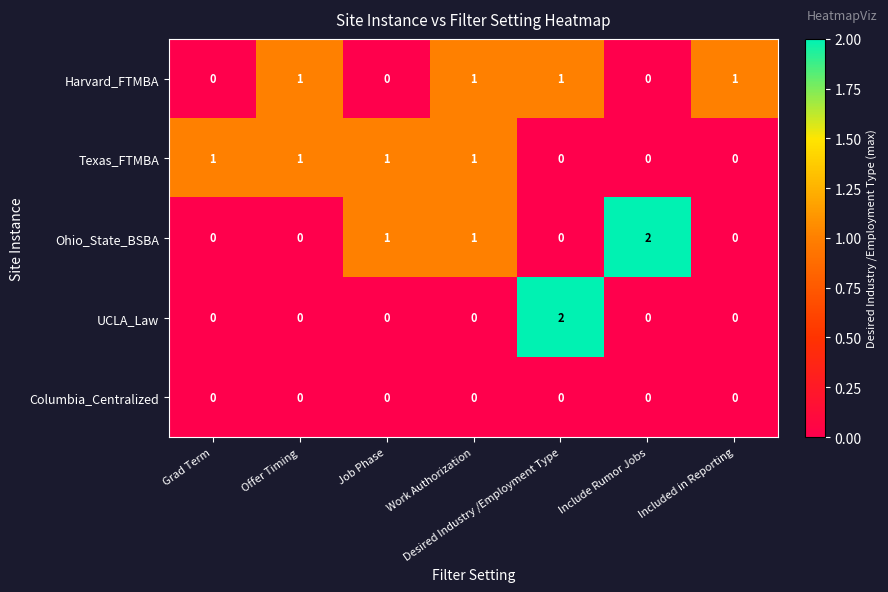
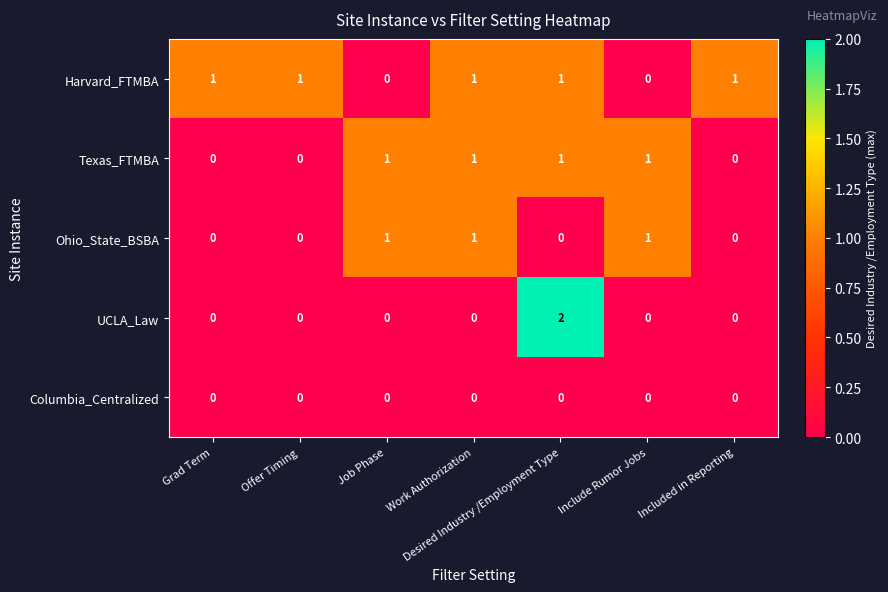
  {
    "Harvard_FTMBA": {
-     "Grad Term": 0,
+     "Grad Term": 1,
      "Offer Timing": 1,
      "Job Phase": 0,
      "Work Authorization": 1,
      "Desired Industry /Employment Type": 1,
      "Include Rumor Jobs": 0,
      "Included in Reporting": 1
    },
    "Texas_FTMBA": {
-     "Grad Term": 1,
-     "Offer Timing": 1,
+     "Grad Term": 0,
+     "Offer Timing": 0,
      "Job Phase": 1,
      "Work Authorization": 1,
-     "Desired Industry /Employment Type": 0,
-     "Include Rumor Jobs": 0,
+     "Desired Industry /Employment Type": 1,
+     "Include Rumor Jobs": 1,
      "Included in Reporting": 0
    },
    "Ohio_State_BSBA": {
      "Grad Term": 0,
      "Offer Timing": 0,
      "Job Phase": 1,
      "Work Authorization": 1,
      "Desired Industry /Employment Type": 0,
-     "Include Rumor Jobs": 2,
+     "Include Rumor Jobs": 1,
      "Included in Reporting": 0
    },
    "UCLA_Law": {
      "Grad Term": 0,
      "Offer Timing": 0,
      "Job Phase": 0,
      "Work Authorization": 0,
      "Desired Industry /Employment Type": 2,
      "Include Rumor Jobs": 0,
      "Included in Reporting": 0
    },
    "Columbia_Centralized": {
      "Grad Term": 0,
      "Offer Timing": 0,
      "Job Phase": 0,
      "Work Authorization": 0,
      "Desired Industry /Employment Type": 0,
      "Include Rumor Jobs": 0,
      "Included in Reporting": 0
    }
  }
